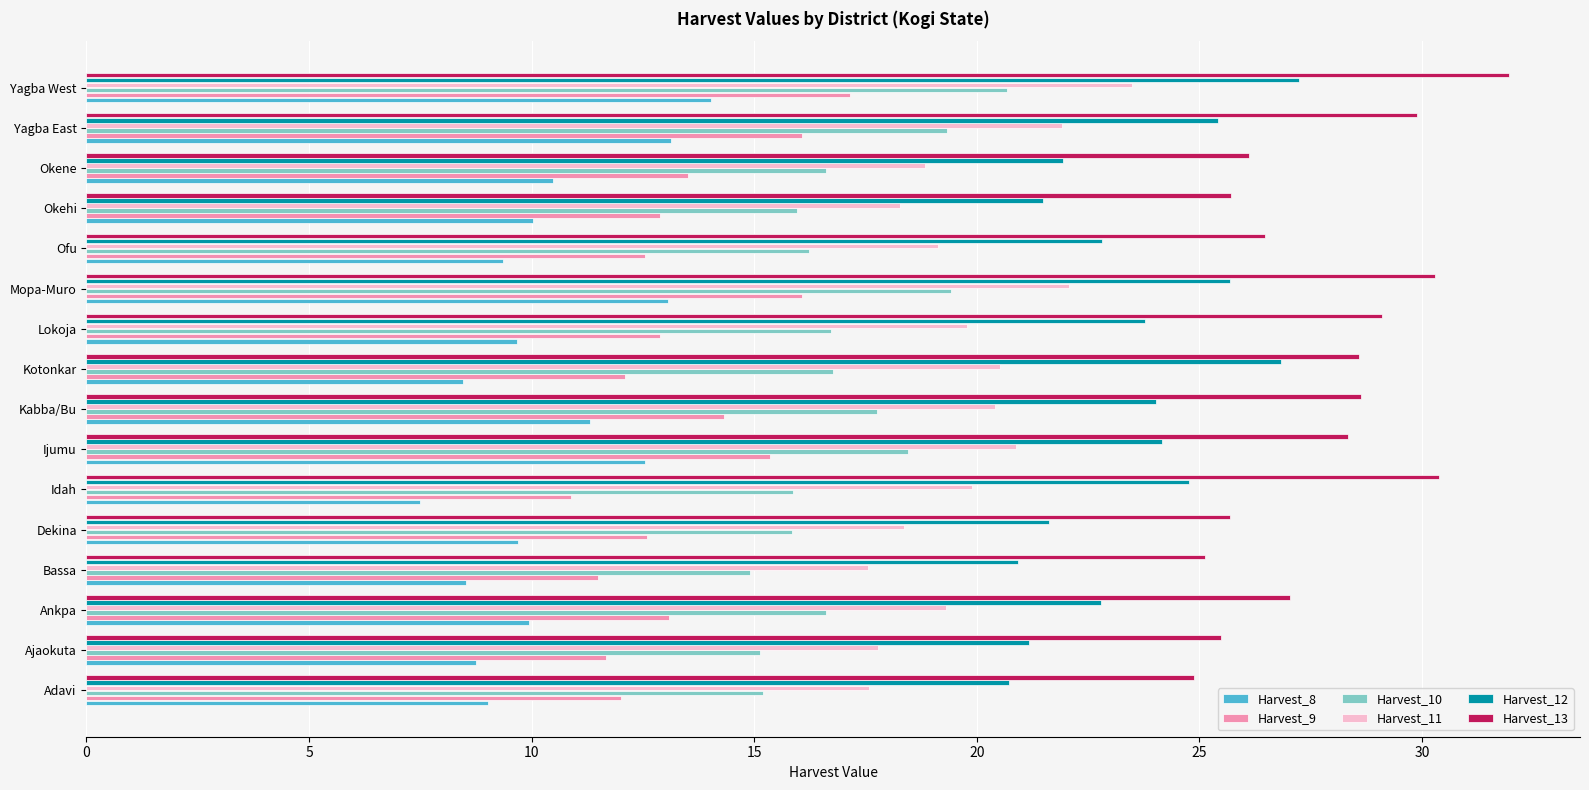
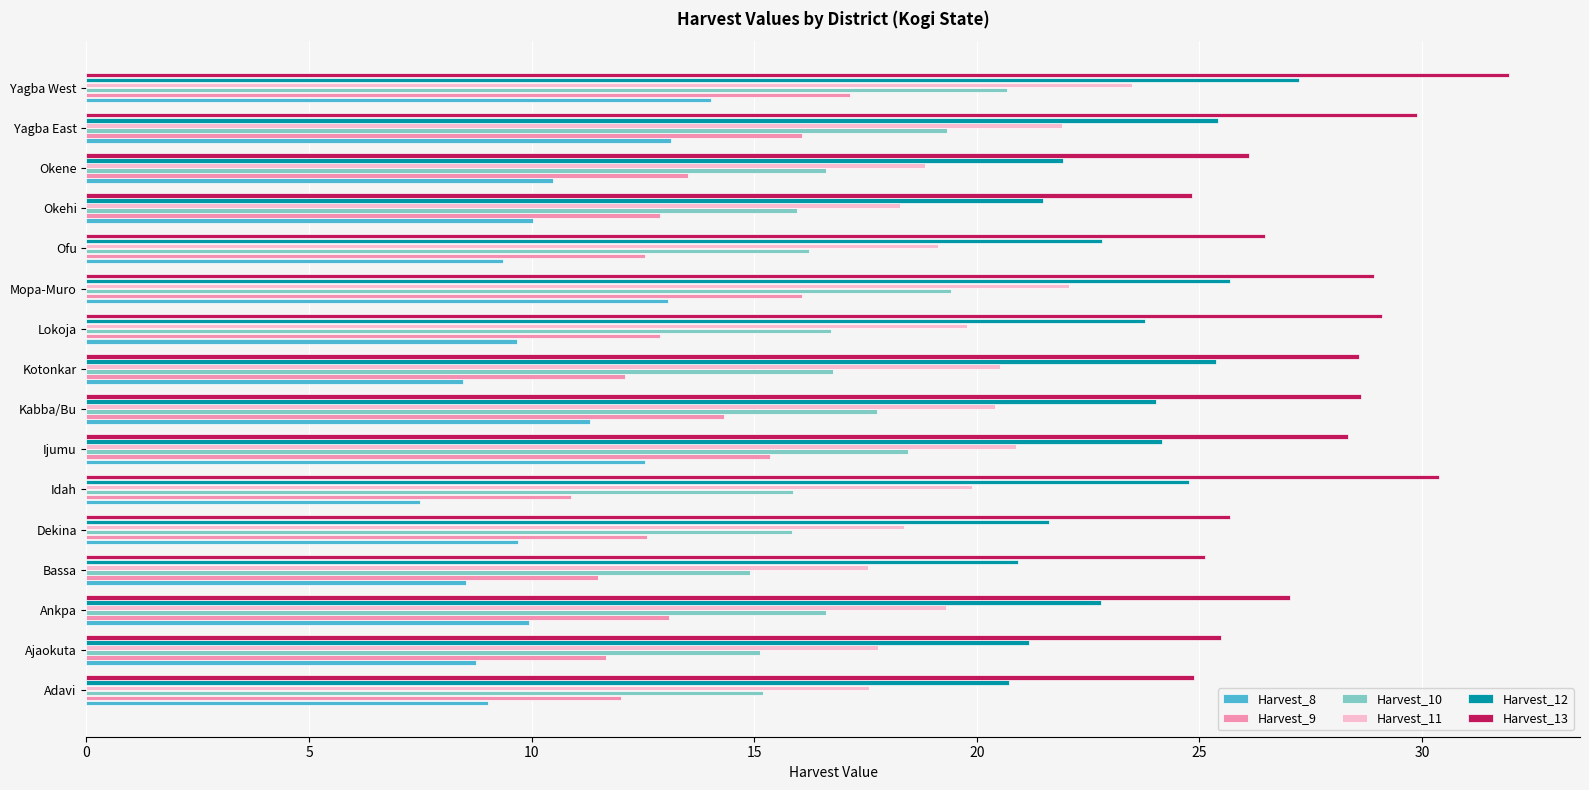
  {
    "Harvest_12": {
      "Yagba West": 27.2,
      "Yagba East": 25.4,
      "Okene": 21.9,
      "Okehi": 21.5,
      "Ofu": 22.8,
      "Mopa-Muro": 25.7,
      "Lokoja": 23.8,
-     "Kotonkar": 26.8,
+     "Kotonkar": 25.4,
      "Kabba/Bu": 24.0,
      "Ijumu": 24.2,
      "Idah": 24.8,
      "Dekina": 21.6,
      "Bassa": 20.9,
      "Ankpa": 22.8,
      "Ajaokuta": 21.2,
      "Adavi": 20.7
    },
    "Harvest_13": {
      "Yagba West": 32.0,
      "Yagba East": 29.9,
      "Okene": 26.1,
-     "Okehi": 25.7,
+     "Okehi": 24.8,
      "Ofu": 26.5,
-     "Mopa-Muro": 30.3,
+     "Mopa-Muro": 28.9,
      "Lokoja": 29.1,
      "Kotonkar": 28.6,
      "Kabba/Bu": 28.6,
      "Ijumu": 28.3,
      "Idah": 30.4,
      "Dekina": 25.7,
      "Bassa": 25.1,
      "Ankpa": 27.0,
      "Ajaokuta": 25.5,
      "Adavi": 24.9
    }
  }
